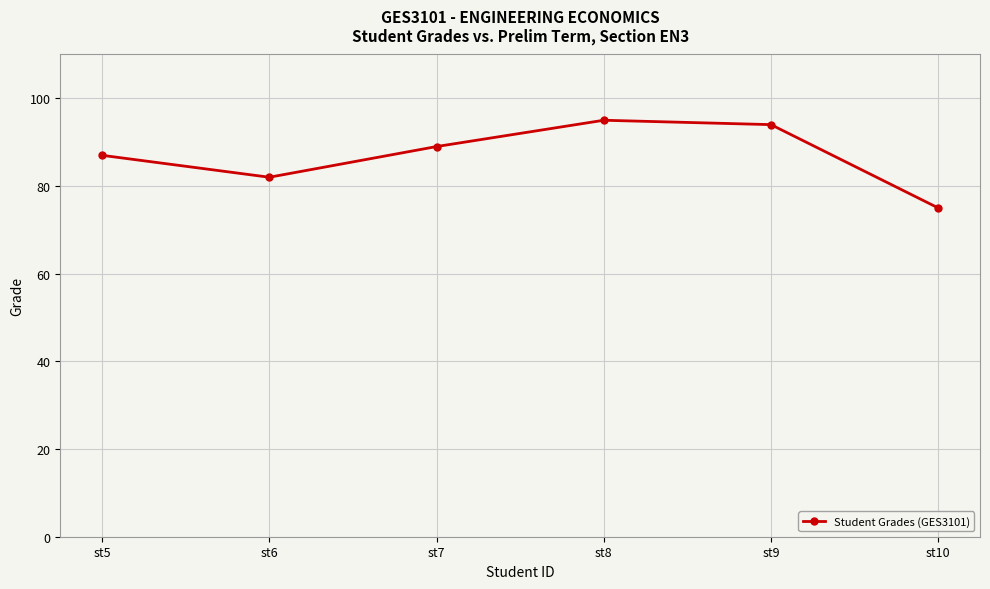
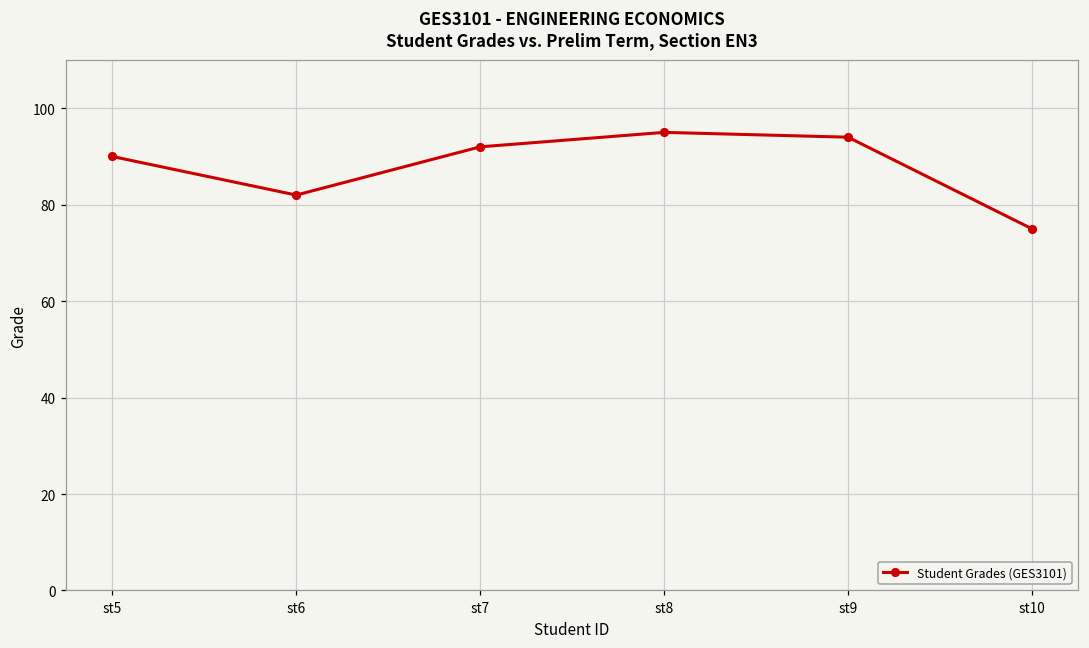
  {
-   "st5": 87,
+   "st5": 90,
    "st6": 82,
-   "st7": 89,
+   "st7": 92,
    "st8": 95,
    "st9": 94,
    "st10": 75
  }
